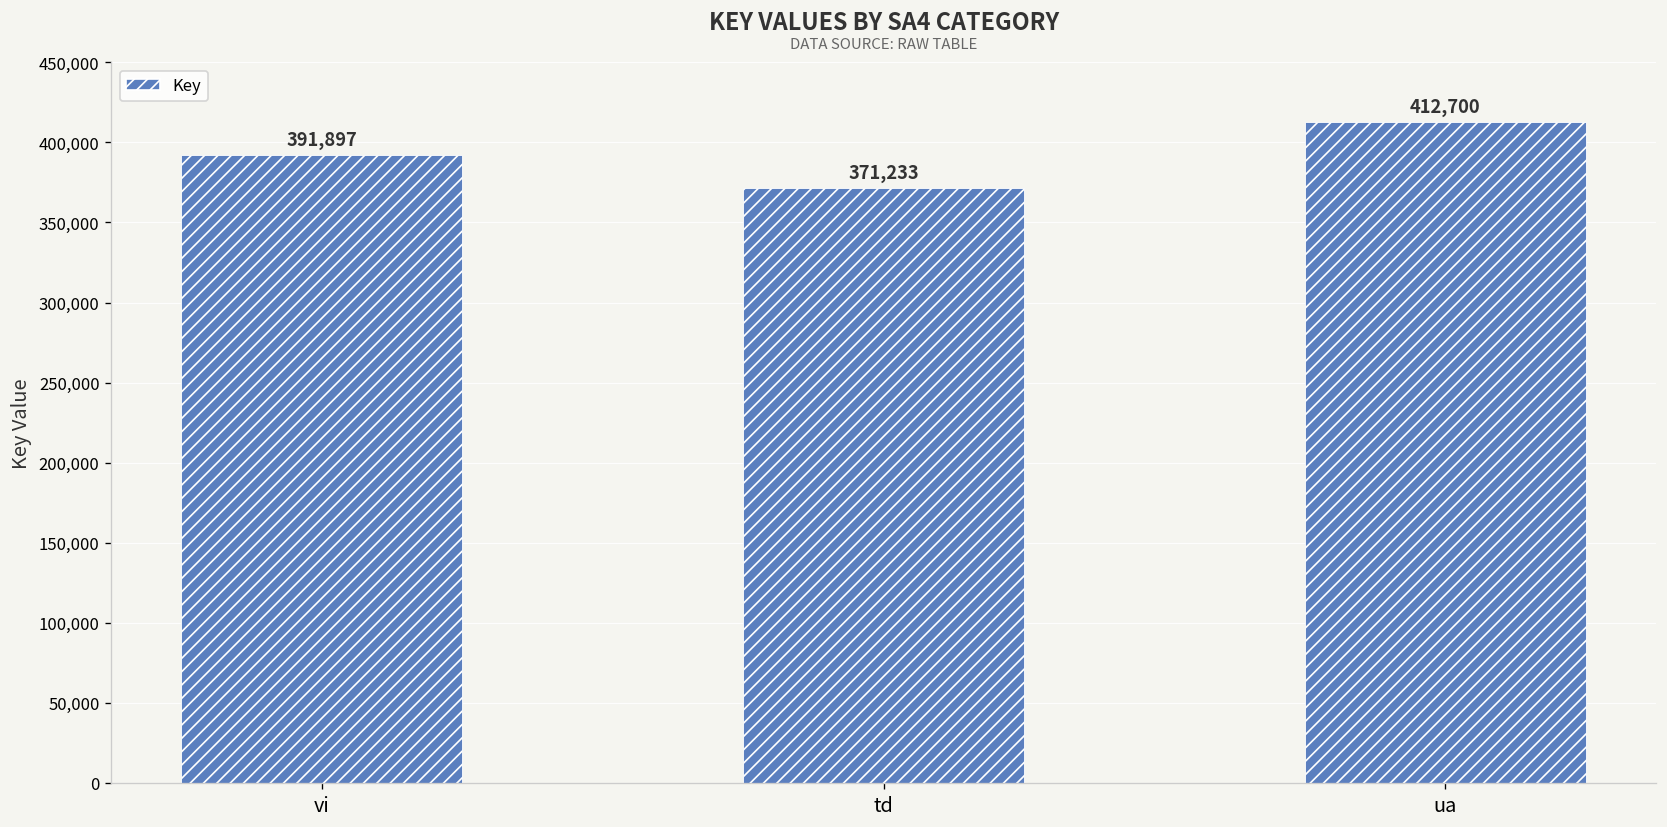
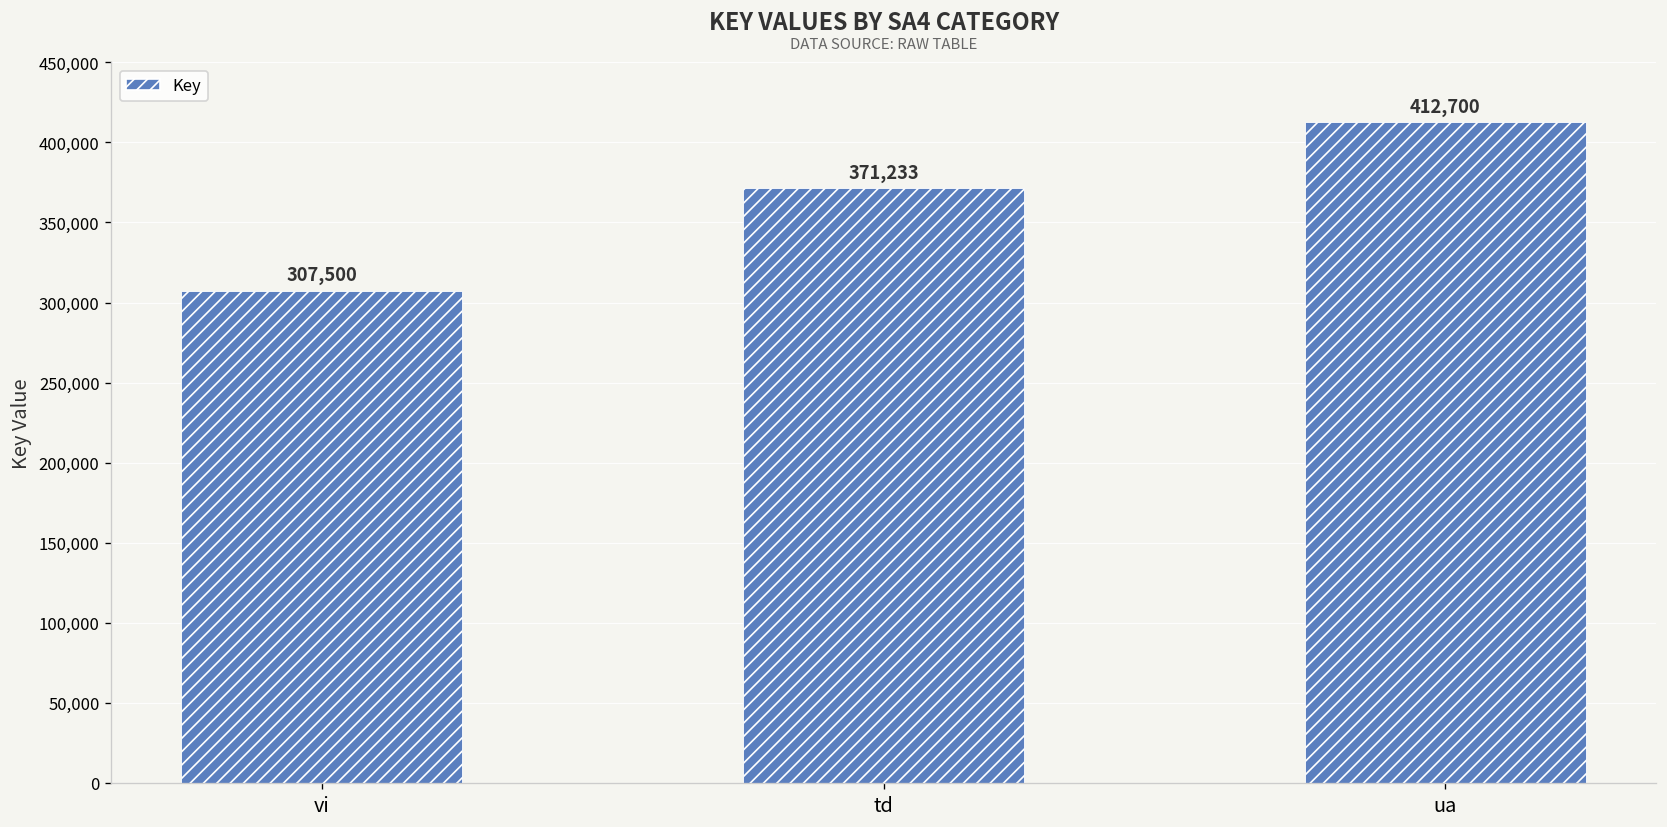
  {
-   "vi": "391,897",
+   "vi": "307,500",
    "td": "371,233",
    "ua": "412,700"
  }
